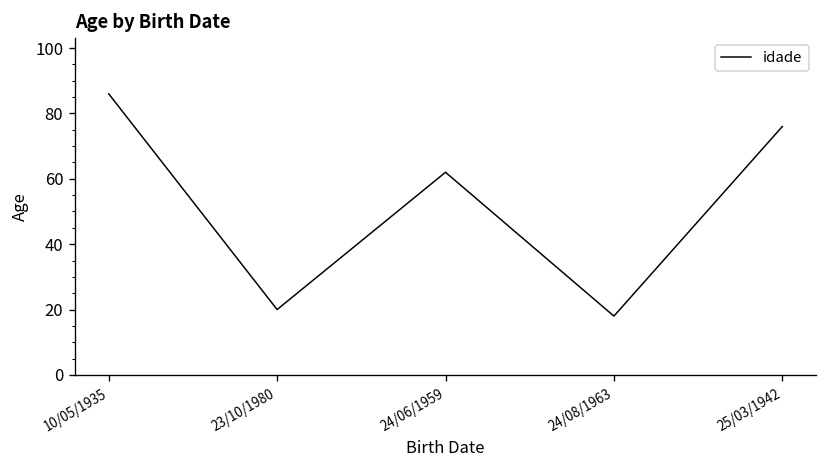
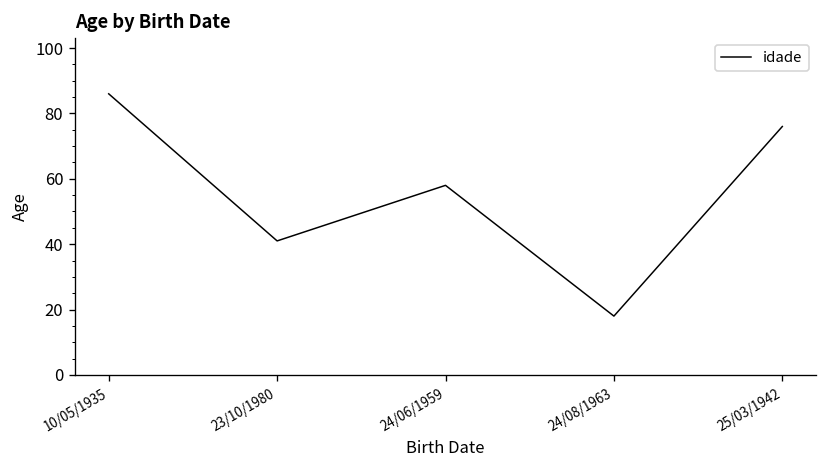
  {
    "10/05/1935": 86,
-   "23/10/1980": 20,
-   "24/06/1959": 62,
+   "23/10/1980": 41,
+   "24/06/1959": 58,
    "24/08/1963": 18,
    "25/03/1942": 76
  }
